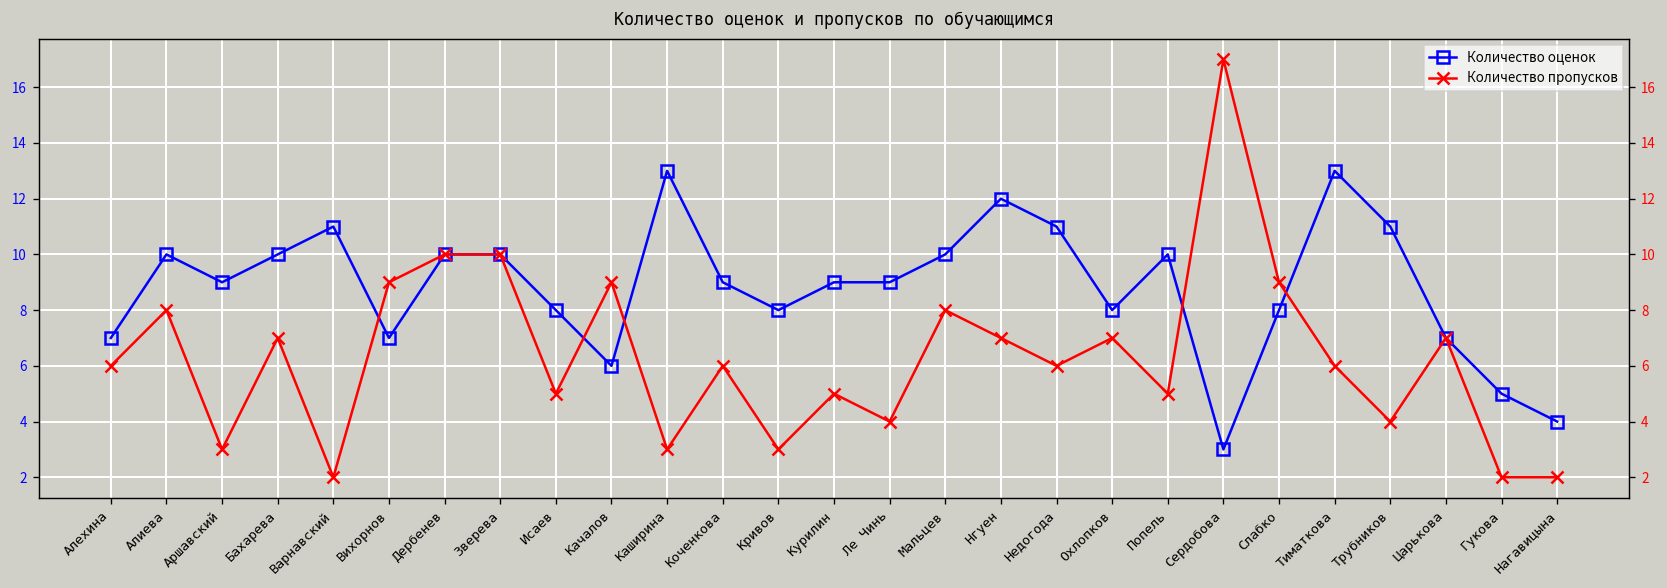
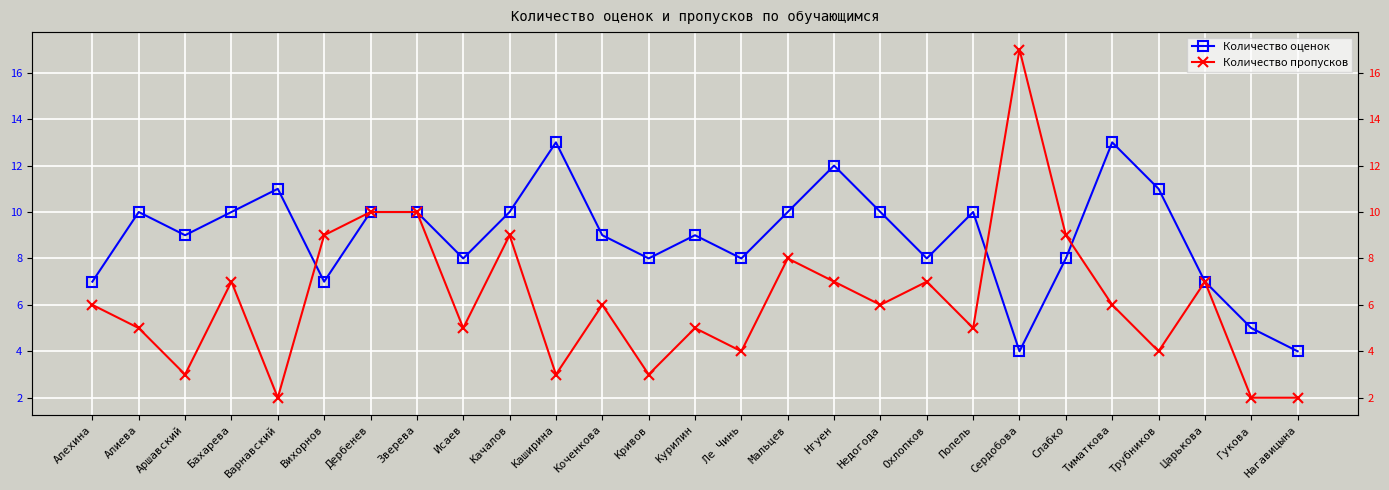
  {
    "Количество оценок": {
      "Алехина": 7,
      "Алиева": 10,
      "Аршавский": 9,
      "Бахарева": 10,
      "Варнавский": 11,
      "Вихорнов": 7,
      "Исаев": 8,
-     "Качалов": 6,
+     "Качалов": 10,
      "Каширина": 13,
      "Коченкова": 9,
      "Кривов": 8,
      "Курилин": 9,
-     "Ле Чинь": 9,
+     "Ле Чинь": 8,
      "Мальцев": 10,
      "Нгуен": 12,
-     "Недогода": 11,
+     "Недогода": 10,
      "Охлопков": 8,
      "Попель": 10,
-     "Сердобова": 3,
+     "Сердобова": 4,
      "Слабко": 8,
      "Тиматкова": 13,
      "Трубников": 11,
      "Гукова": 5,
      "Нагавицына": 4
    },
    "Количество пропусков": {
      "Алехина": 6,
-     "Алиева": 8,
+     "Алиева": 5,
      "Аршавский": 3,
      "Бахарева": 7,
      "Варнавский": 2,
      "Вихорнов": 9,
      "Исаев": 5,
      "Качалов": 9,
      "Каширина": 3,
      "Коченкова": 6,
      "Кривов": 3,
      "Курилин": 5,
      "Ле Чинь": 4,
      "Мальцев": 8,
      "Нгуен": 7,
      "Недогода": 6,
      "Охлопков": 7,
      "Попель": 5,
      "Сердобова": 17,
      "Слабко": 9,
      "Тиматкова": 6,
      "Трубников": 4,
      "Гукова": 2,
      "Нагавицына": 2
    }
  }
